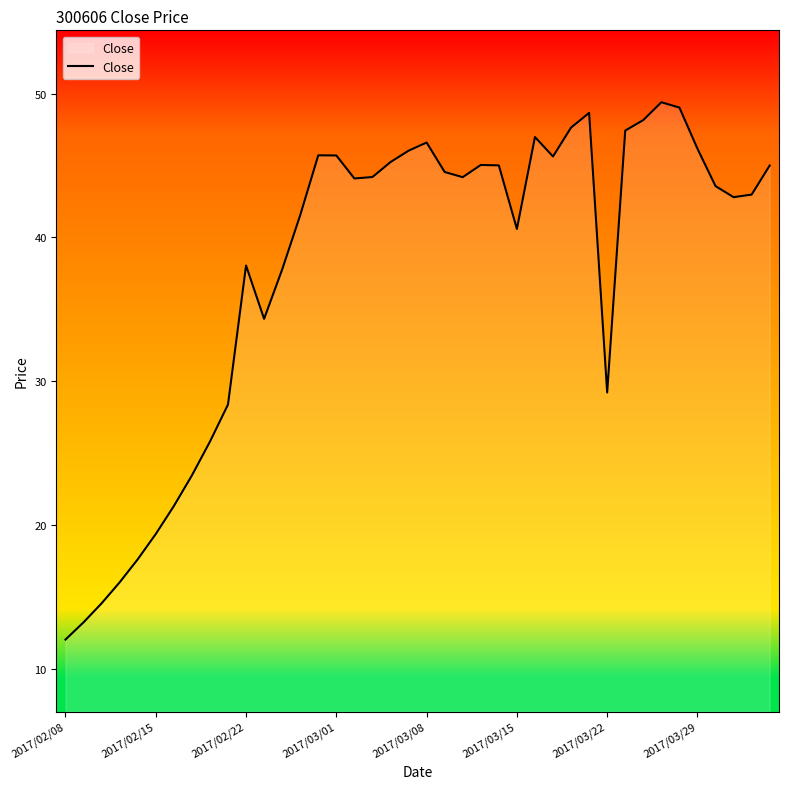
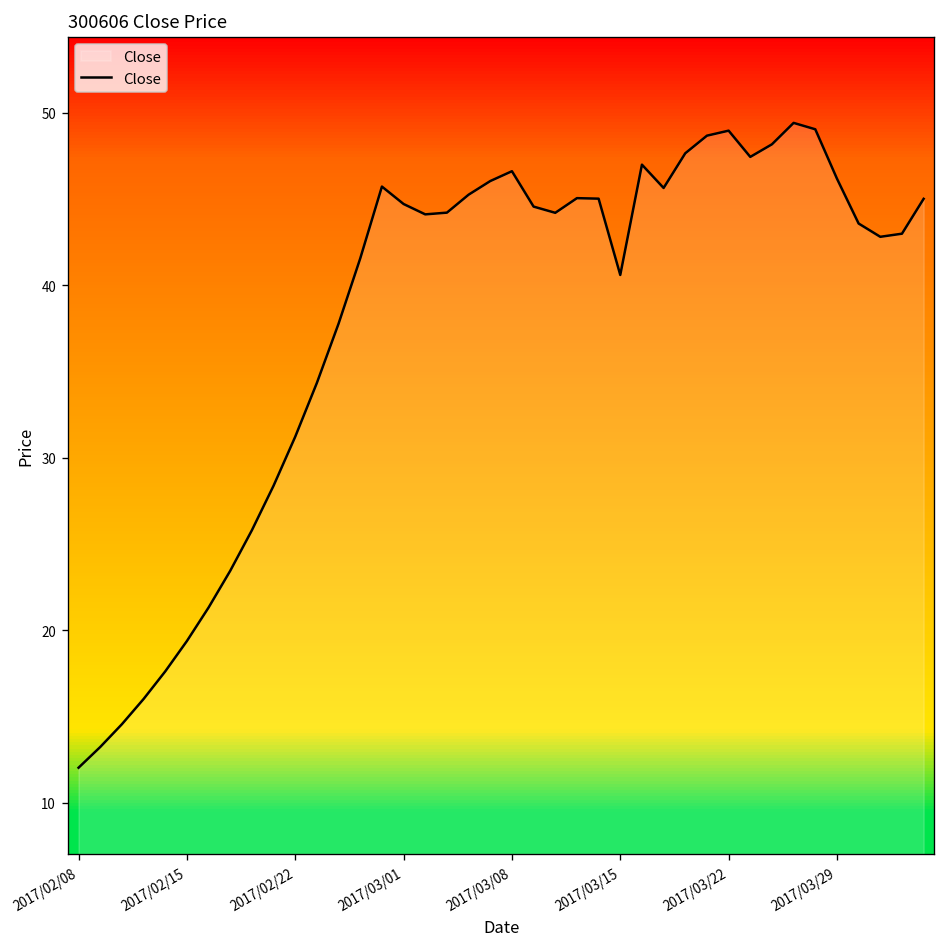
  {
    "2017/02/08": 12.0,
    "2017/02/15": 19.4,
-   "2017/02/22": 38.1,
-   "2017/03/01": 45.7,
+   "2017/02/22": 31.2,
+   "2017/03/01": 44.7,
    "2017/03/08": 46.6,
    "2017/03/15": 40.6,
-   "2017/03/22": 29.2,
+   "2017/03/22": 49.0,
    "2017/03/29": 46.2
  }
